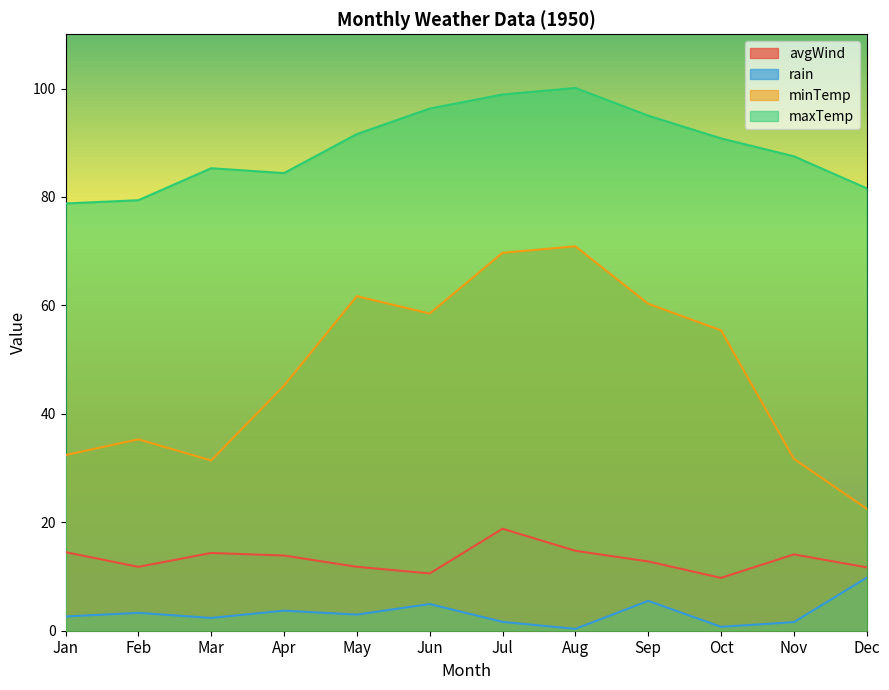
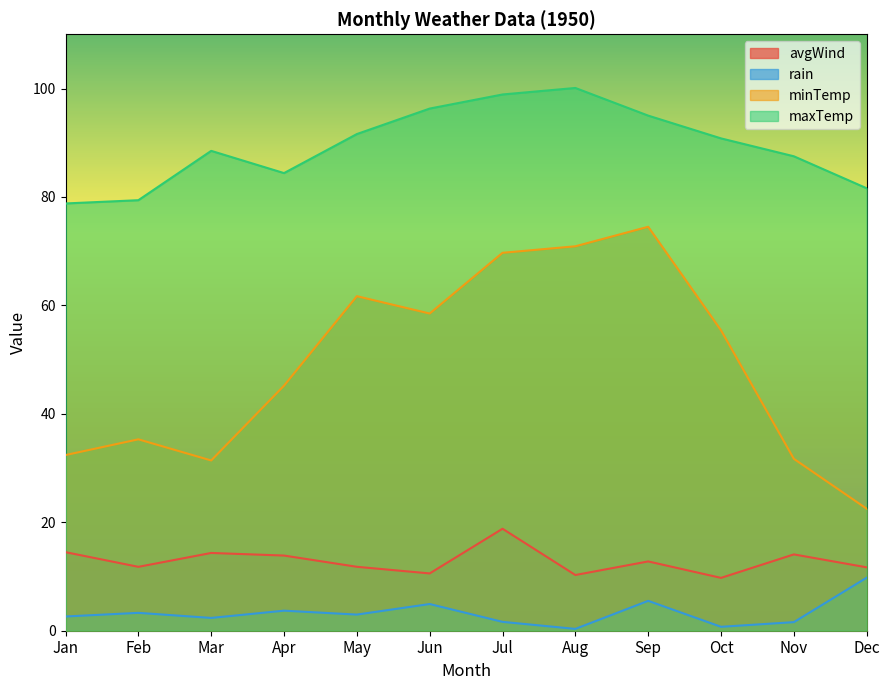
  {
    "avgWind": {
      "Jan": 14,
      "Feb": 12,
      "Mar": 14,
      "Apr": 14,
      "May": 12,
      "Jun": 11,
      "Jul": 19,
-     "Aug": 15,
+     "Aug": 10,
      "Sep": 13,
      "Oct": 10,
      "Nov": 14,
      "Dec": 12
    },
    "rain": {
      "Jan": 3,
      "Feb": 3,
      "Mar": 2,
      "Apr": 4,
      "May": 3,
      "Jun": 5,
      "Jul": 2,
      "Aug": 0,
      "Sep": 6,
      "Oct": 1,
      "Nov": 2,
      "Dec": 10
    },
    "minTemp": {
      "Jan": 32,
      "Feb": 35,
      "Mar": 31,
      "Apr": 45,
      "May": 62,
      "Jun": 59,
      "Jul": 70,
      "Aug": 71,
-     "Sep": 60,
+     "Sep": 75,
      "Oct": 55,
      "Nov": 32,
      "Dec": 23
    },
    "maxTemp": {
      "Jan": 79,
      "Feb": 79,
-     "Mar": 85,
+     "Mar": 89,
      "Apr": 84,
      "May": 92,
      "Jun": 96,
      "Jul": 99,
      "Aug": 100,
      "Sep": 95,
      "Oct": 91,
      "Nov": 88,
      "Dec": 82
    }
  }
